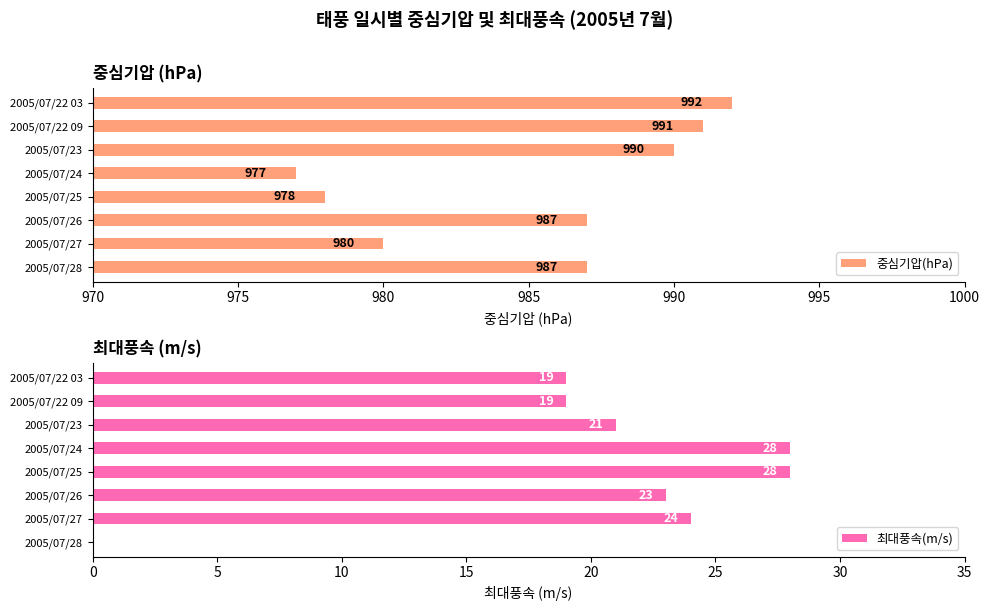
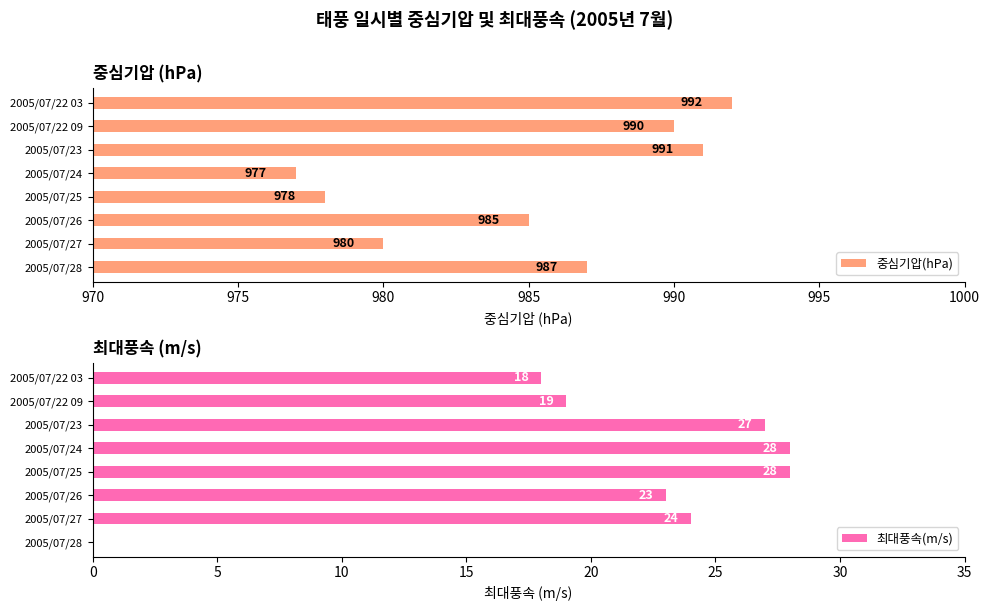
  {
    "중심기압 (hPa)": {
      "2005/07/22 03": 992,
-     "2005/07/22 09": 991,
-     "2005/07/23": 990,
+     "2005/07/22 09": 990,
+     "2005/07/23": 991,
      "2005/07/24": 977,
      "2005/07/25": 978,
-     "2005/07/26": 987,
+     "2005/07/26": 985,
      "2005/07/27": 980,
      "2005/07/28": 987
    },
    "최대풍속 (m/s)": {
-     "2005/07/22 03": 19,
+     "2005/07/22 03": 18,
      "2005/07/22 09": 19,
-     "2005/07/23": 21,
+     "2005/07/23": 27,
      "2005/07/24": 28,
      "2005/07/25": 28,
      "2005/07/26": 23,
      "2005/07/27": 24
    }
  }
